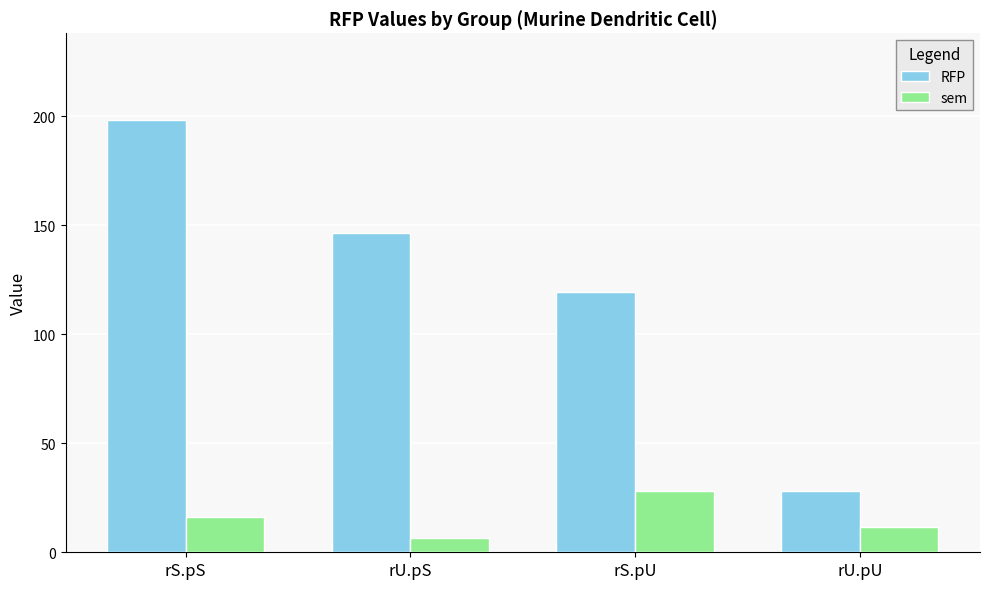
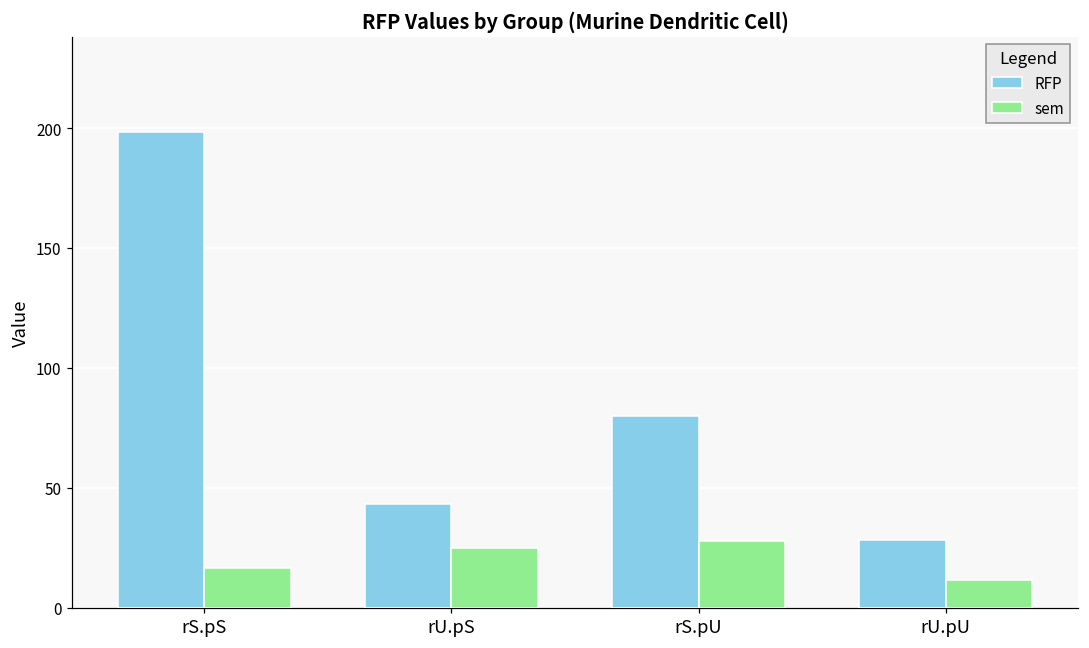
  {
    "RFP": {
      "rS.pS": 198,
-     "rU.pS": 146,
-     "rS.pU": 119,
+     "rU.pS": 43,
+     "rS.pU": 80,
      "rU.pU": 28
    },
    "sem": {
      "rS.pS": 16,
-     "rU.pS": 6,
+     "rU.pS": 25,
      "rS.pU": 28,
      "rU.pU": 12
    }
  }
